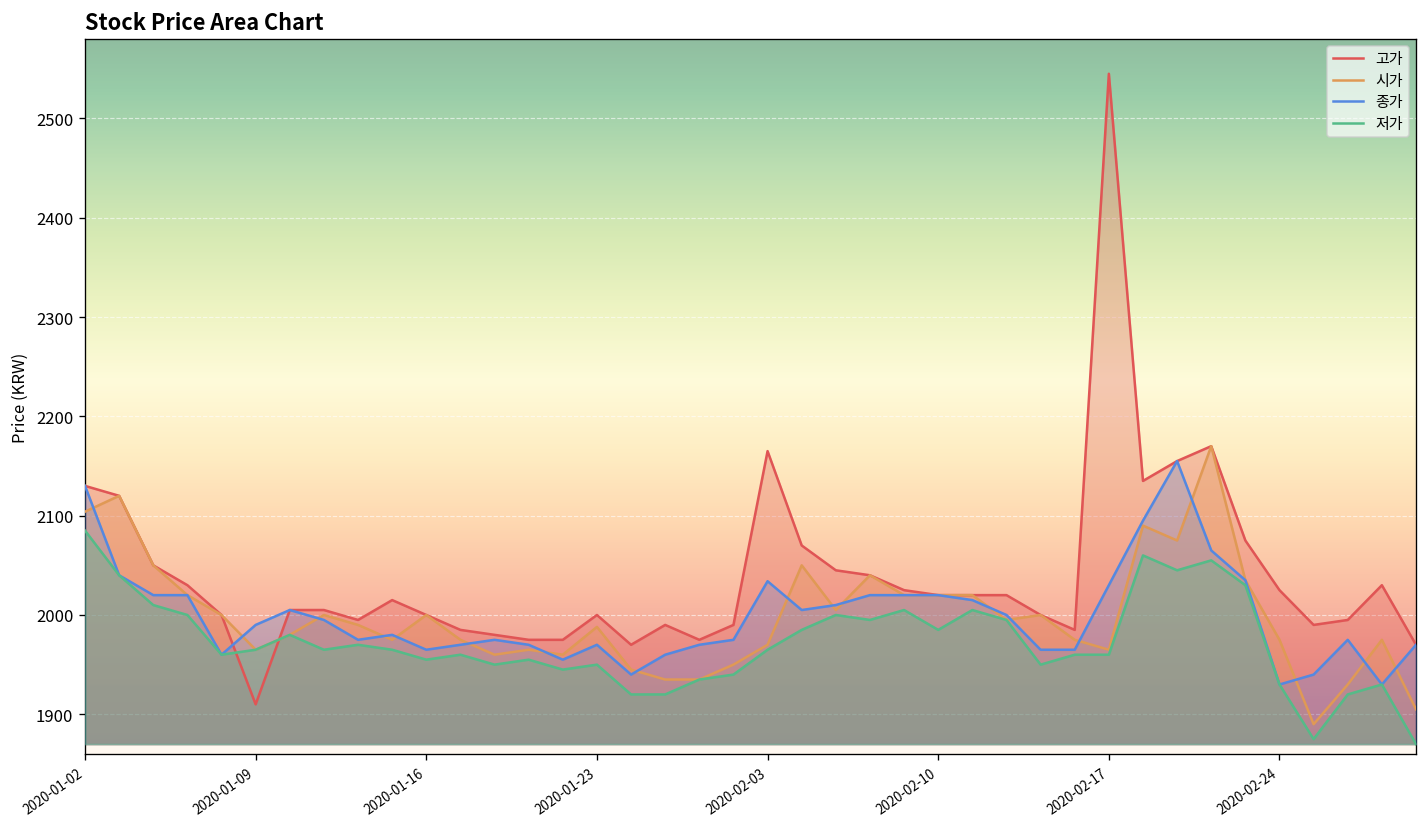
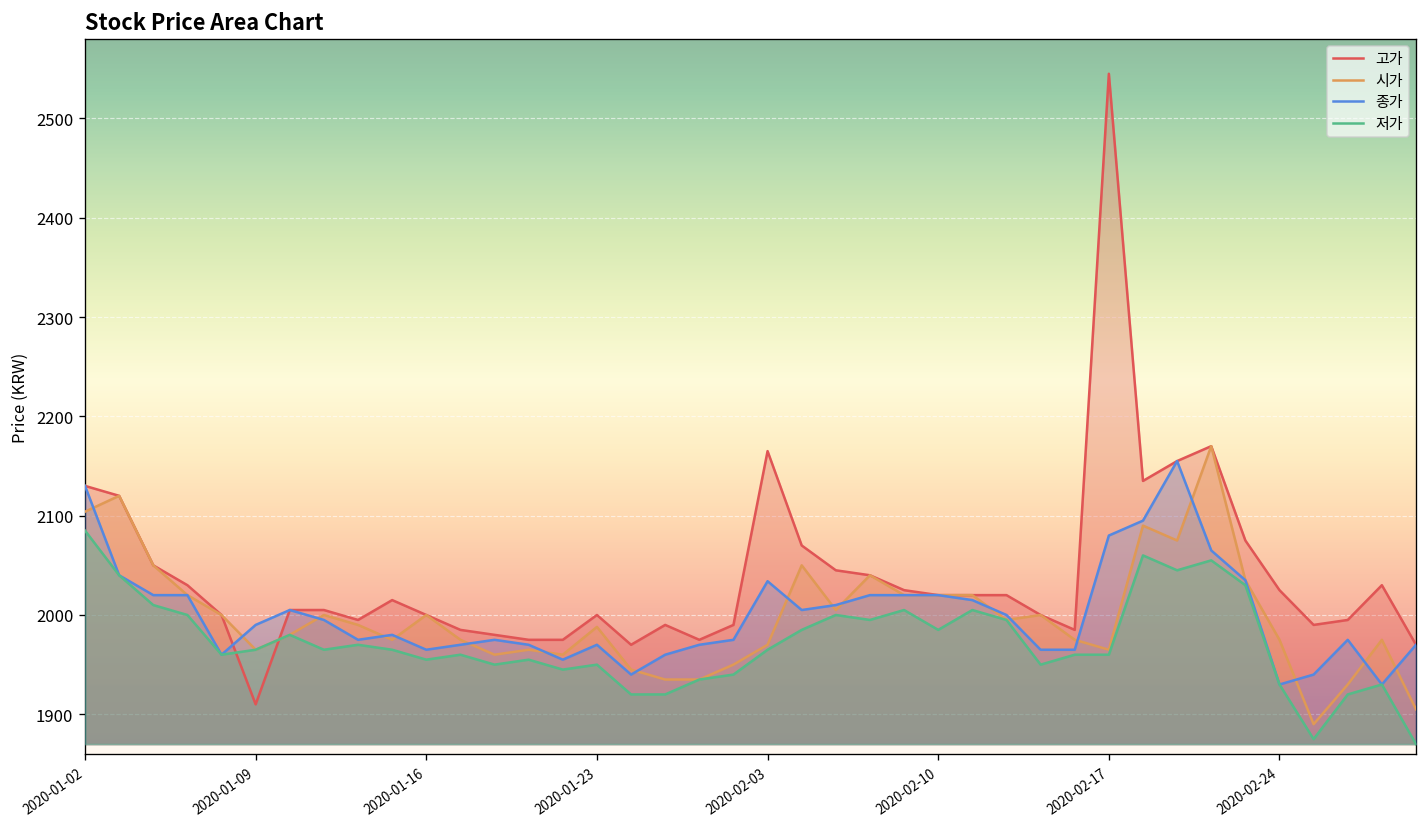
  {
    "고가": {
      "2020-01-09": 1910,
      "2020-01-23": 2000,
      "2020-02-03": 2170,
      "2020-02-17": 2550,
      "2020-02-24": 2030
    },
    "시가": {
      "2020-01-02": 2100,
      "2020-01-23": 1990,
      "2020-02-03": 1970,
      "2020-02-17": 1970,
      "2020-02-24": 1980
    },
    "종가": {
      "2020-01-09": 1990,
      "2020-01-16": 1970,
      "2020-01-23": 1970,
      "2020-02-03": 2030,
-     "2020-02-17": 2030
+     "2020-02-17": 2080
    },
    "저가": {
      "2020-01-02": 2090,
      "2020-01-16": 1960,
      "2020-01-23": 1950,
      "2020-02-03": 1970,
      "2020-02-10": 1990,
      "2020-02-17": 1960
    }
  }
